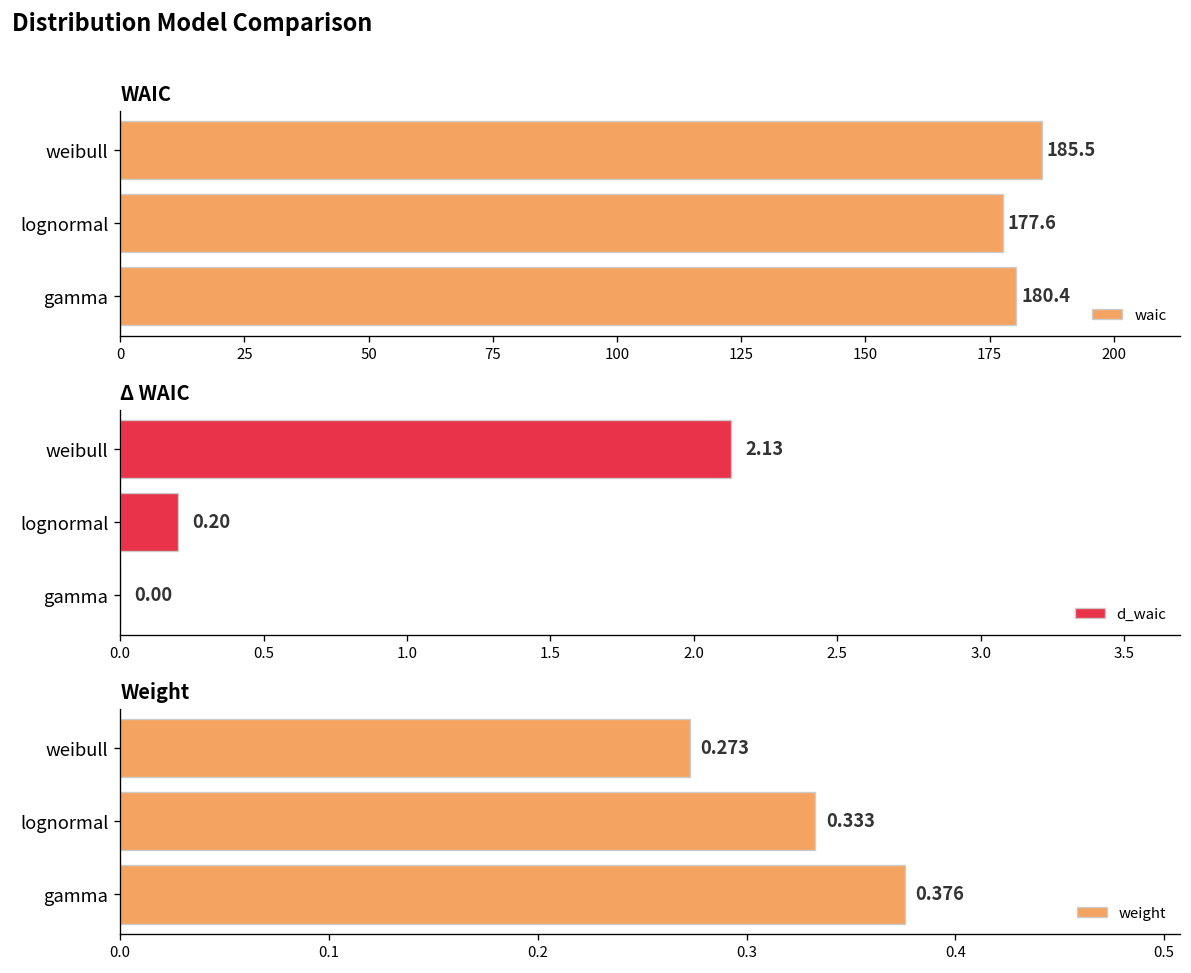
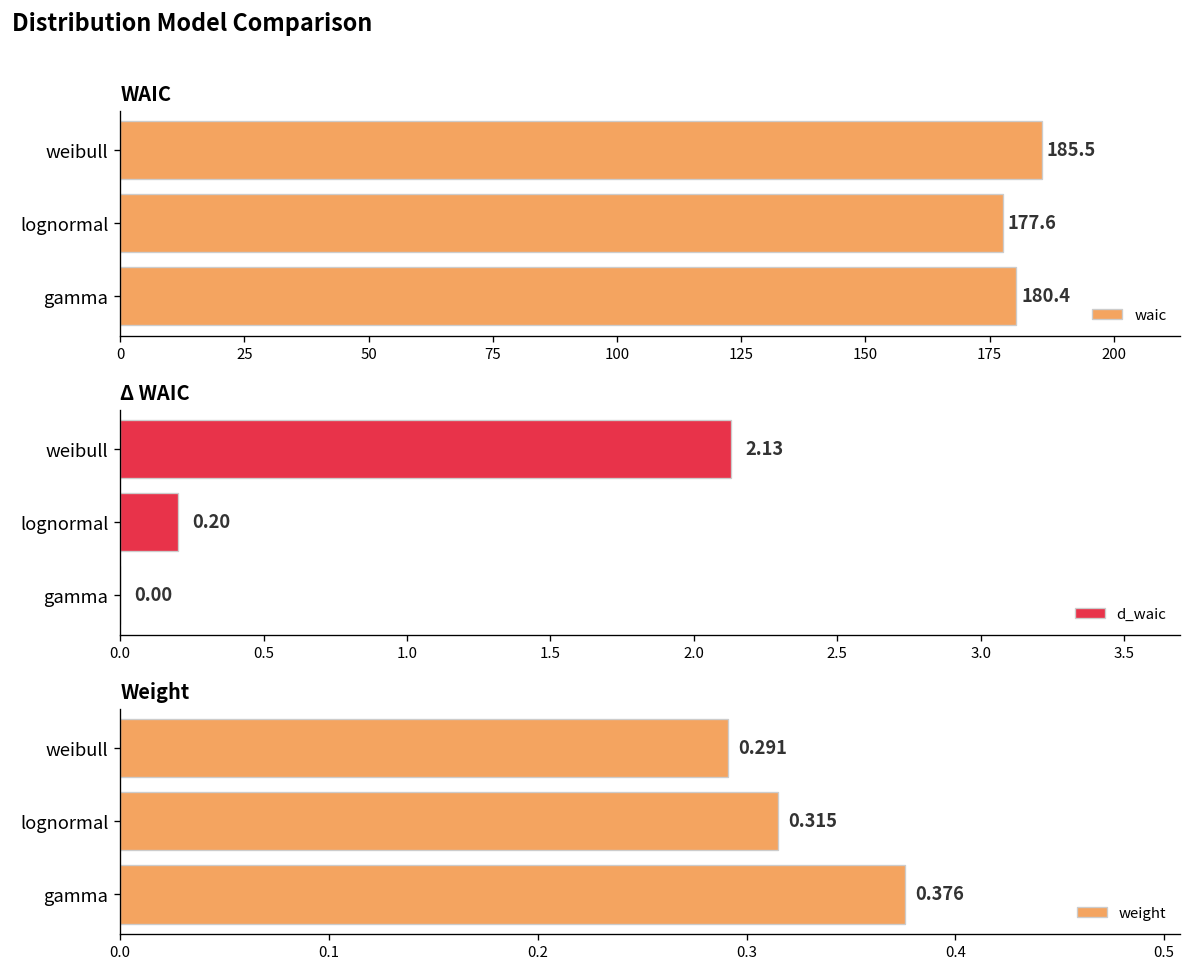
  {
    "WAIC": {
      "weibull": 185.5,
      "lognormal": 177.6,
      "gamma": 180.4
    },
    "Δ WAIC": {
      "weibull": 2.13,
      "lognormal": 0.20,
      "gamma": 0.00
    },
    "Weight": {
-     "weibull": 0.273,
-     "lognormal": 0.333,
+     "weibull": 0.291,
+     "lognormal": 0.315,
      "gamma": 0.376
    }
  }
